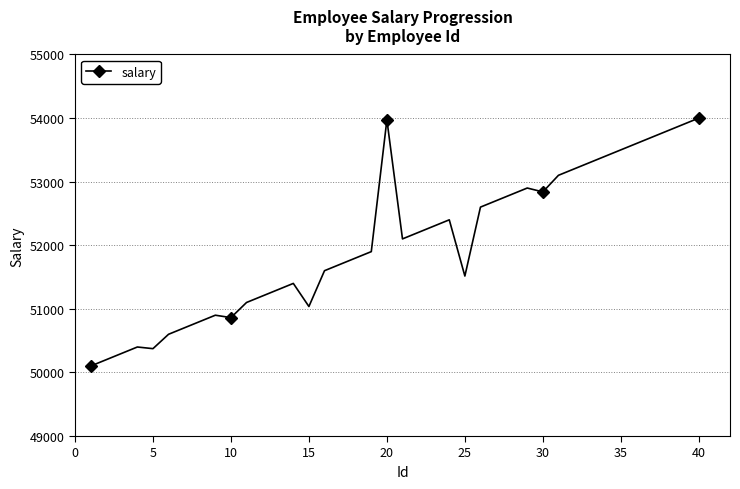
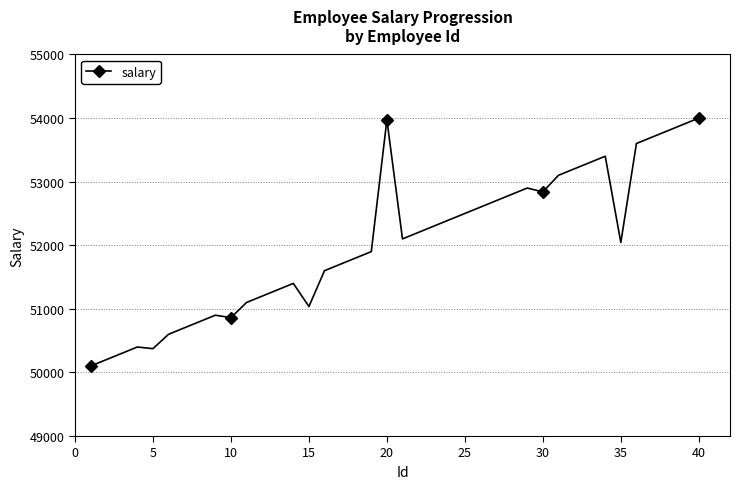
  {
    "5": 50400,
    "10": 50900,
    "15": 51000,
    "20": 54000,
-   "25": 51500,
+   "25": 52500,
    "30": 52800,
-   "35": 53500,
+   "35": 52000,
    "40": 54000
  }
